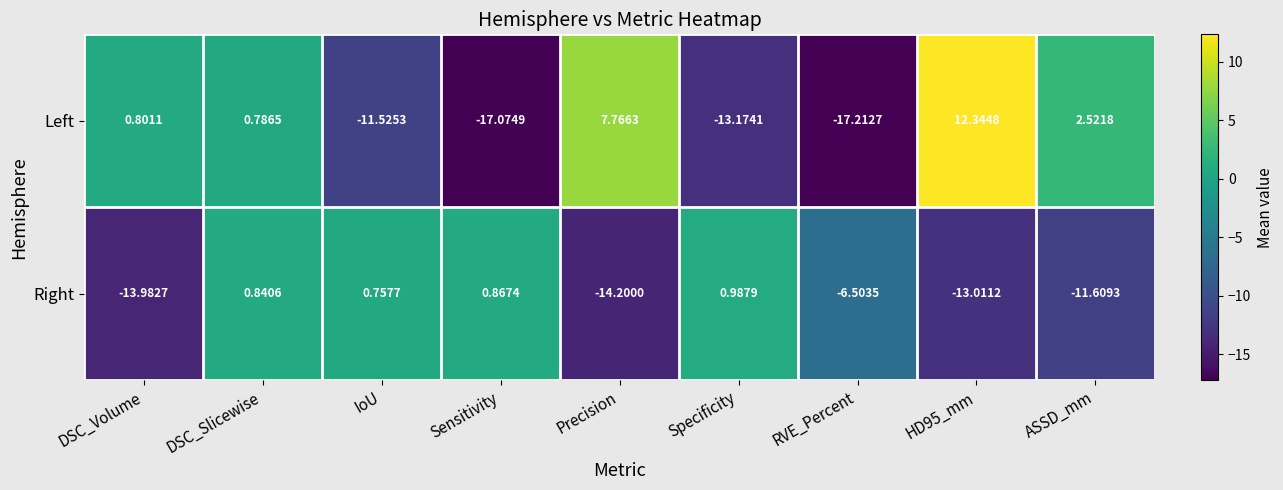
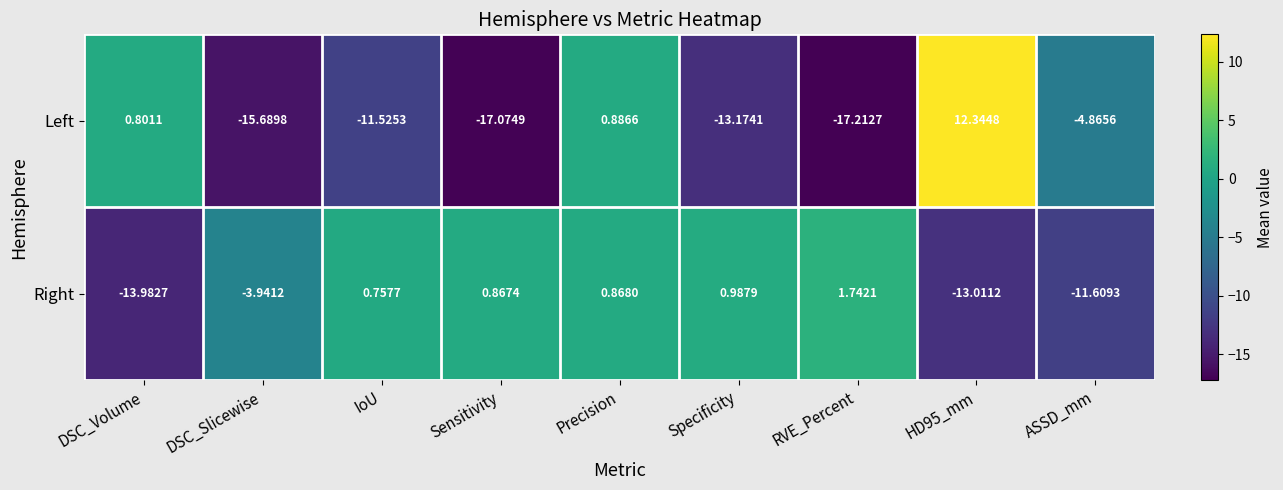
  {
    "Left": {
      "DSC_Volume": 0.8011,
-     "DSC_Slicewise": 0.7865,
+     "DSC_Slicewise": -15.6898,
      "IoU": -11.5253,
      "Sensitivity": -17.0749,
-     "Precision": 7.7663,
+     "Precision": 0.8866,
      "Specificity": -13.1741,
      "RVE_Percent": -17.2127,
      "HD95_mm": 12.3448,
-     "ASSD_mm": 2.5218
+     "ASSD_mm": -4.8656
    },
    "Right": {
      "DSC_Volume": -13.9827,
-     "DSC_Slicewise": 0.8406,
+     "DSC_Slicewise": -3.9412,
      "IoU": 0.7577,
      "Sensitivity": 0.8674,
-     "Precision": -14.2000,
+     "Precision": 0.8680,
      "Specificity": 0.9879,
-     "RVE_Percent": -6.5035,
+     "RVE_Percent": 1.7421,
      "HD95_mm": -13.0112,
      "ASSD_mm": -11.6093
    }
  }
